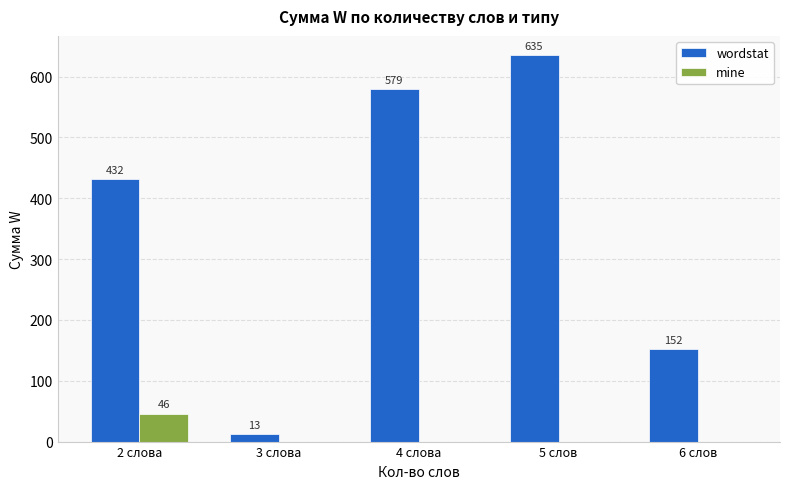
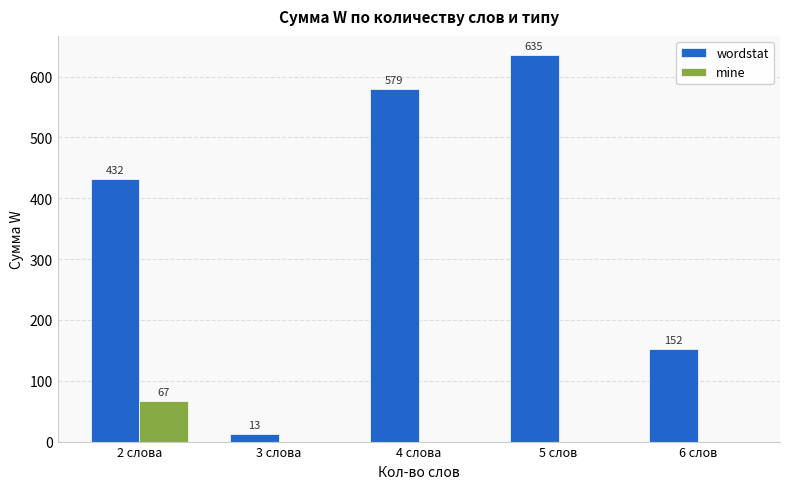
  {
    "wordstat": {
      "2 слова": 432,
      "3 слова": 13,
      "4 слова": 579,
      "5 слов": 635,
      "6 слов": 152
    },
    "mine": {
-     "2 слова": 46
+     "2 слова": 67
    }
  }
